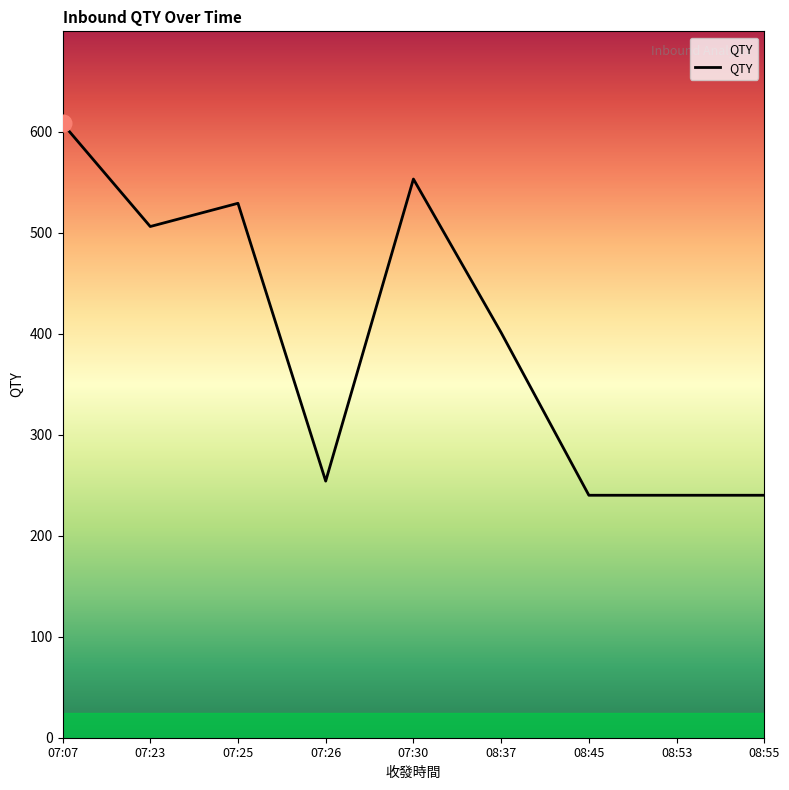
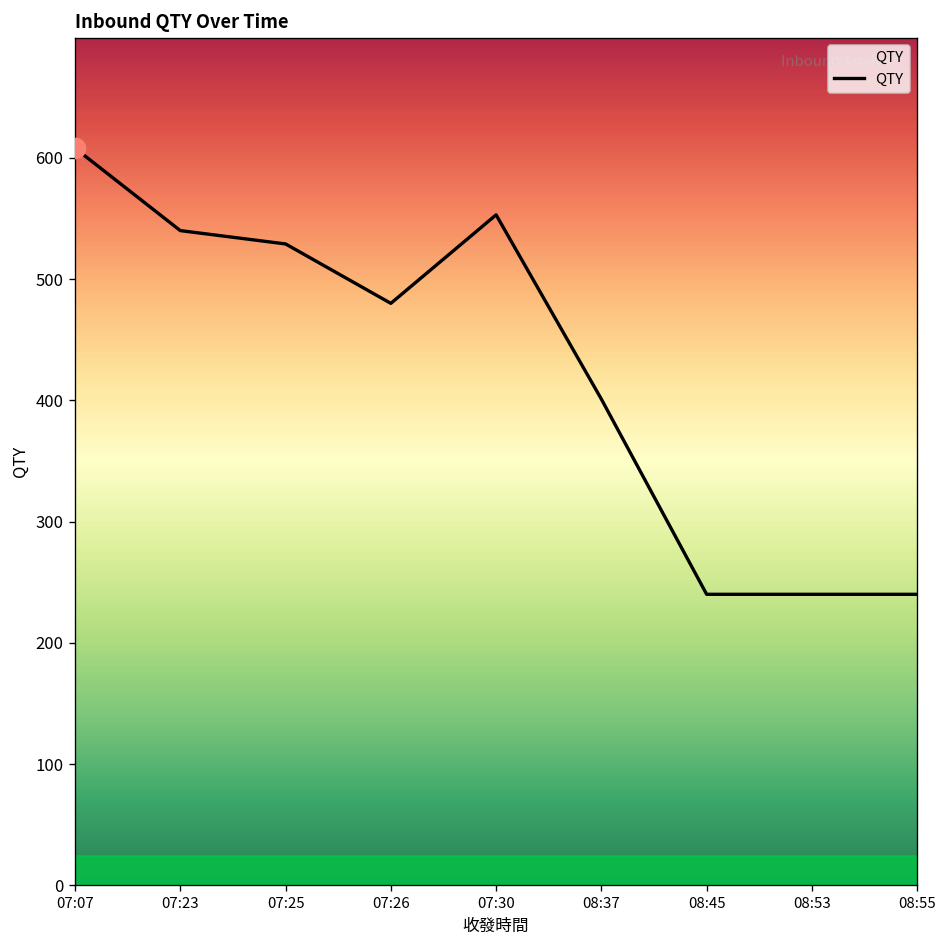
  {
    "QTY": {
-     "07:23": 506,
+     "07:23": 540,
      "07:25": 529,
-     "07:26": 254,
+     "07:26": 480,
      "07:30": 553,
      "08:37": 401,
      "08:45": 240,
      "08:53": 240,
      "08:55": 240
    }
  }
